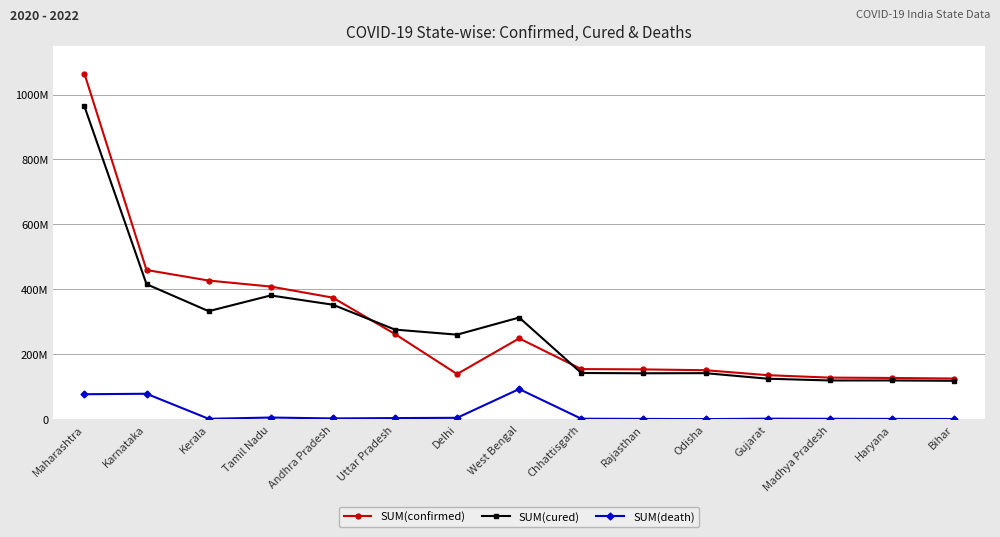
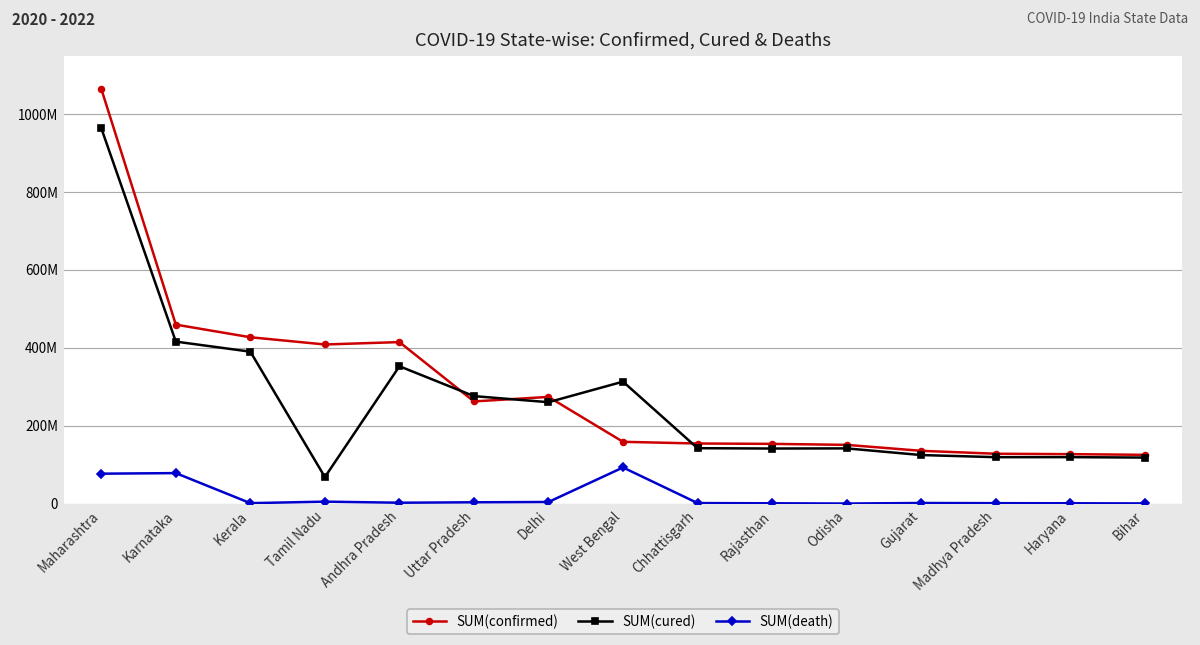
  {
    "SUM(confirmed)": {
      "Maharashtra": 1060000000,
      "Karnataka": 460000000,
      "Kerala": 430000000,
      "Tamil Nadu": 410000000,
-     "Andhra Pradesh": 370000000,
+     "Andhra Pradesh": 410000000,
      "Uttar Pradesh": 260000000,
-     "Delhi": 140000000,
-     "West Bengal": 250000000,
+     "Delhi": 270000000,
+     "West Bengal": 160000000,
      "Chhattisgarh": 150000000,
      "Rajasthan": 150000000,
      "Odisha": 150000000,
      "Gujarat": 140000000,
      "Madhya Pradesh": 130000000
    },
    "SUM(cured)": {
      "Maharashtra": 960000000,
      "Karnataka": 420000000,
-     "Kerala": 330000000,
-     "Tamil Nadu": 380000000,
+     "Kerala": 390000000,
+     "Tamil Nadu": 70000000,
      "Andhra Pradesh": 350000000,
      "Uttar Pradesh": 280000000,
      "Delhi": 260000000,
      "West Bengal": 310000000,
      "Chhattisgarh": 140000000,
      "Rajasthan": 140000000,
      "Odisha": 140000000,
      "Gujarat": 130000000,
      "Madhya Pradesh": 120000000
    },
    "SUM(death)": {
      "Maharashtra": 80000000,
      "Karnataka": 80000000,
      "Kerala": 0,
      "Tamil Nadu": 10000000,
      "Andhra Pradesh": 0,
      "Uttar Pradesh": 0,
      "Delhi": 0,
      "West Bengal": 90000000,
      "Chhattisgarh": 0,
      "Rajasthan": 0,
      "Odisha": 0,
      "Gujarat": 0,
      "Madhya Pradesh": 0,
      "Haryana": 0,
      "Bihar": 0
    }
  }
